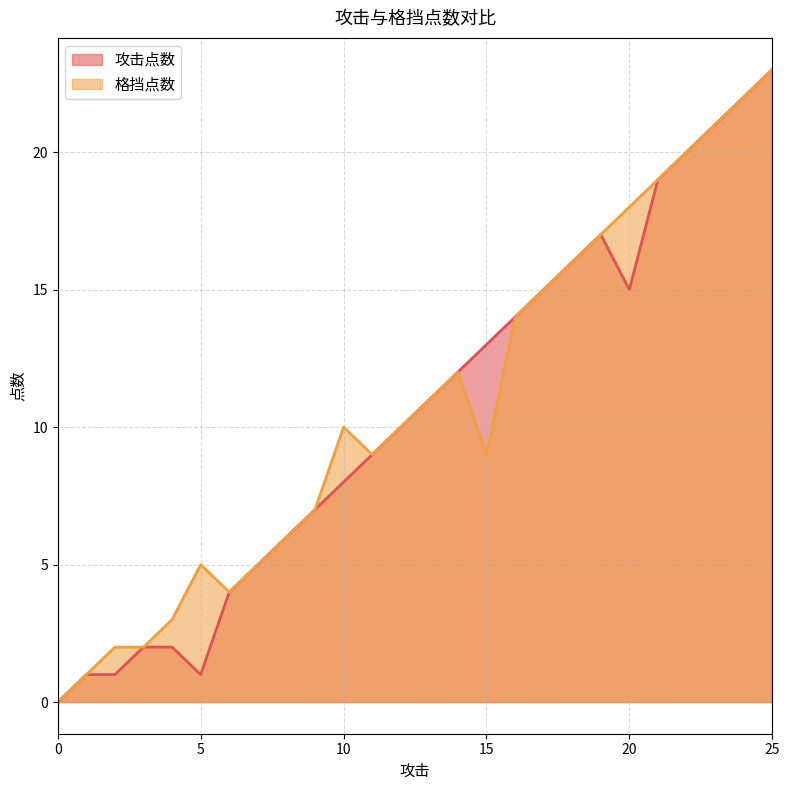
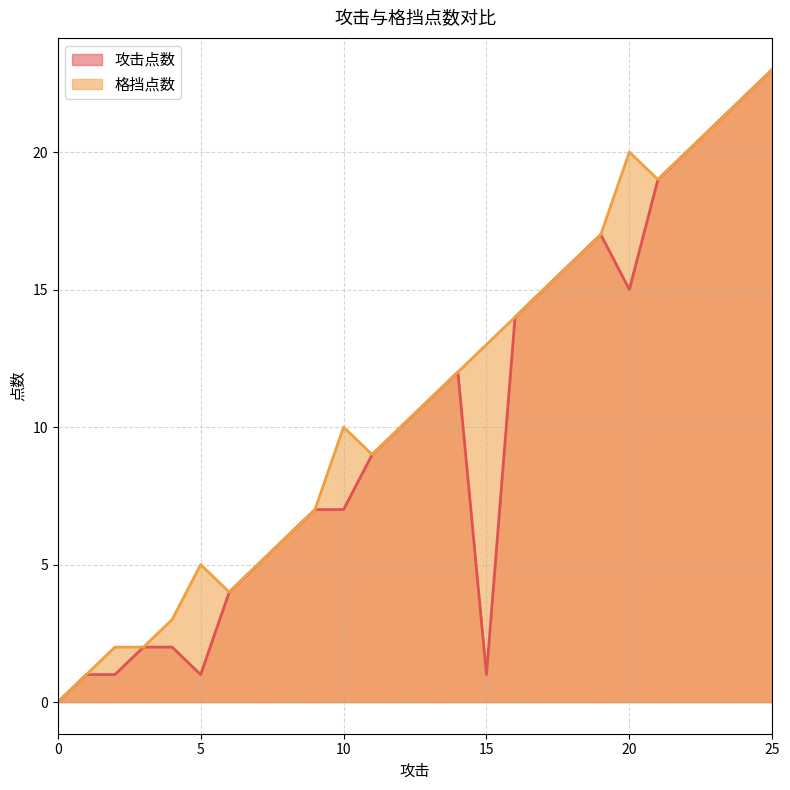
  {
    "攻击点数": {
      "5": 1,
-     "10": 8,
-     "15": 13,
+     "10": 7,
+     "15": 1,
      "20": 15
    },
    "格挡点数": {
      "5": 5,
      "10": 10,
-     "15": 9,
-     "20": 18
+     "15": 13,
+     "20": 20
    }
  }
